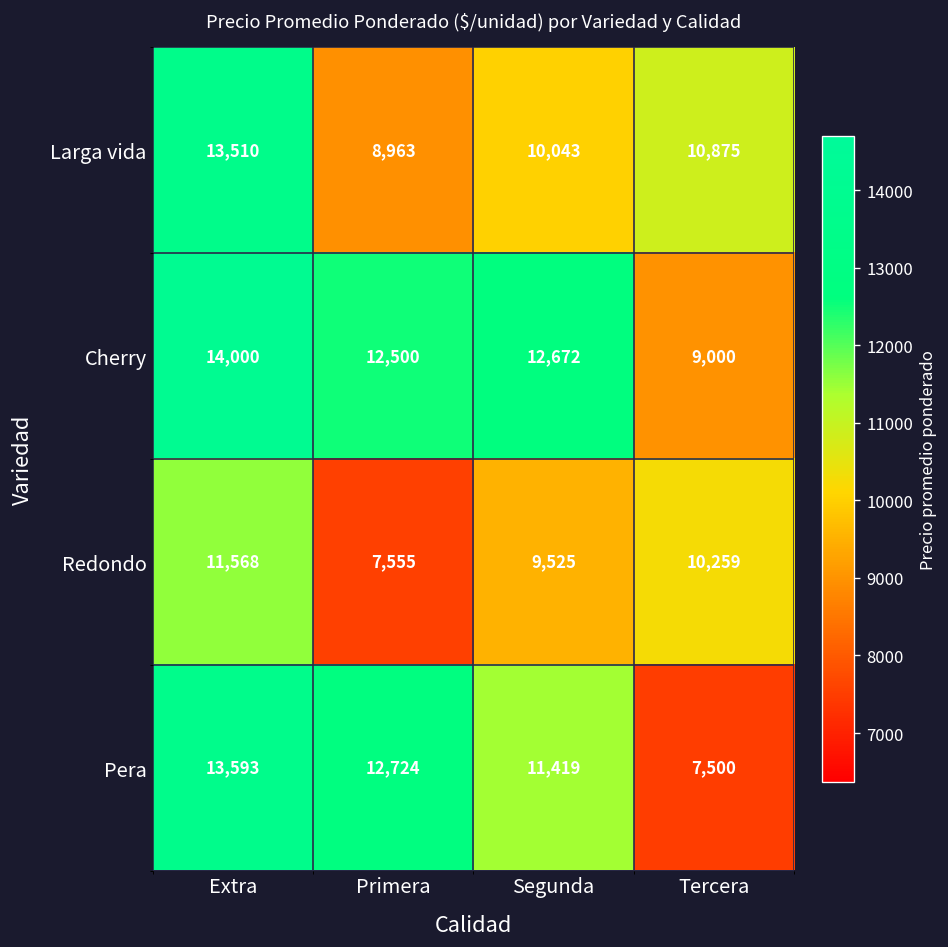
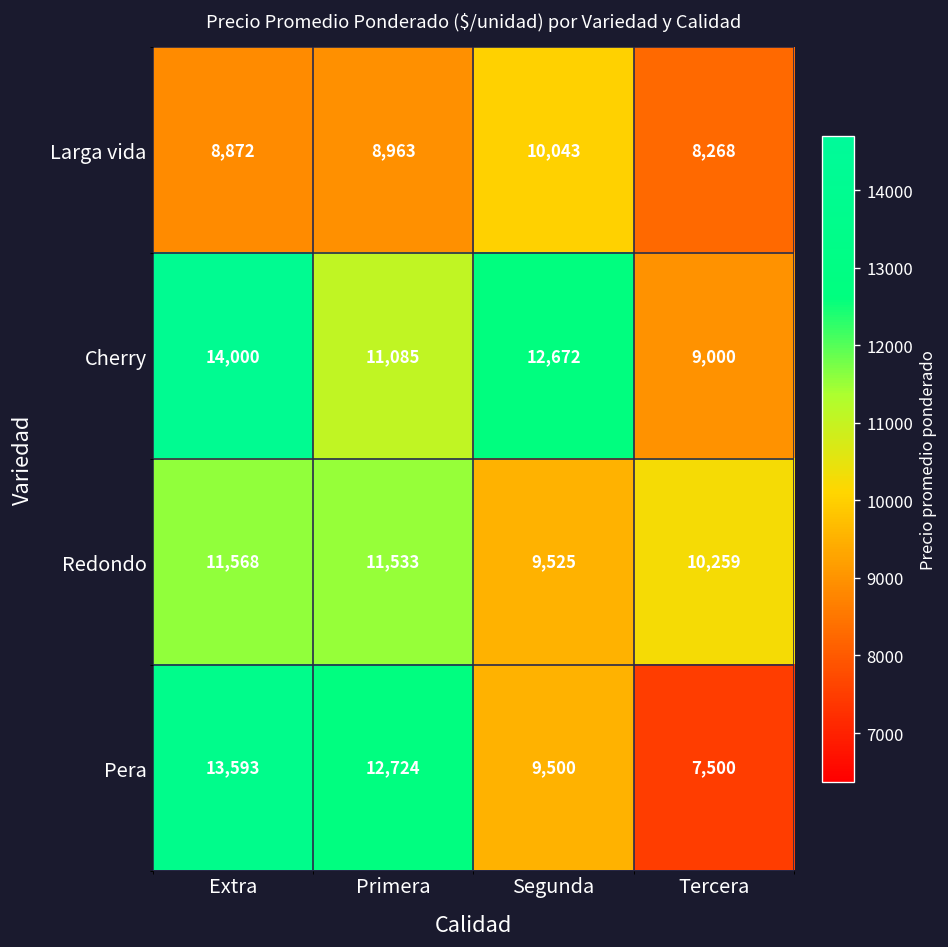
  {
    "Larga vida": {
-     "Extra": "13,510",
+     "Extra": "8,872",
      "Primera": "8,963",
      "Segunda": "10,043",
-     "Tercera": "10,875"
+     "Tercera": "8,268"
    },
    "Cherry": {
      "Extra": "14,000",
-     "Primera": "12,500",
+     "Primera": "11,085",
      "Segunda": "12,672",
      "Tercera": "9,000"
    },
    "Redondo": {
      "Extra": "11,568",
-     "Primera": "7,555",
+     "Primera": "11,533",
      "Segunda": "9,525",
      "Tercera": "10,259"
    },
    "Pera": {
      "Extra": "13,593",
      "Primera": "12,724",
-     "Segunda": "11,419",
+     "Segunda": "9,500",
      "Tercera": "7,500"
    }
  }
